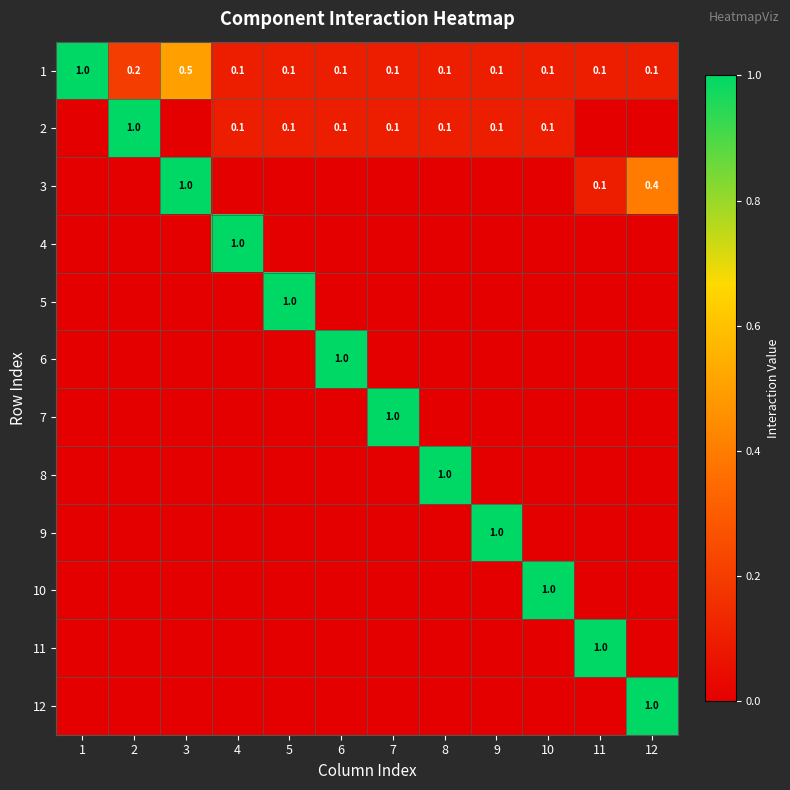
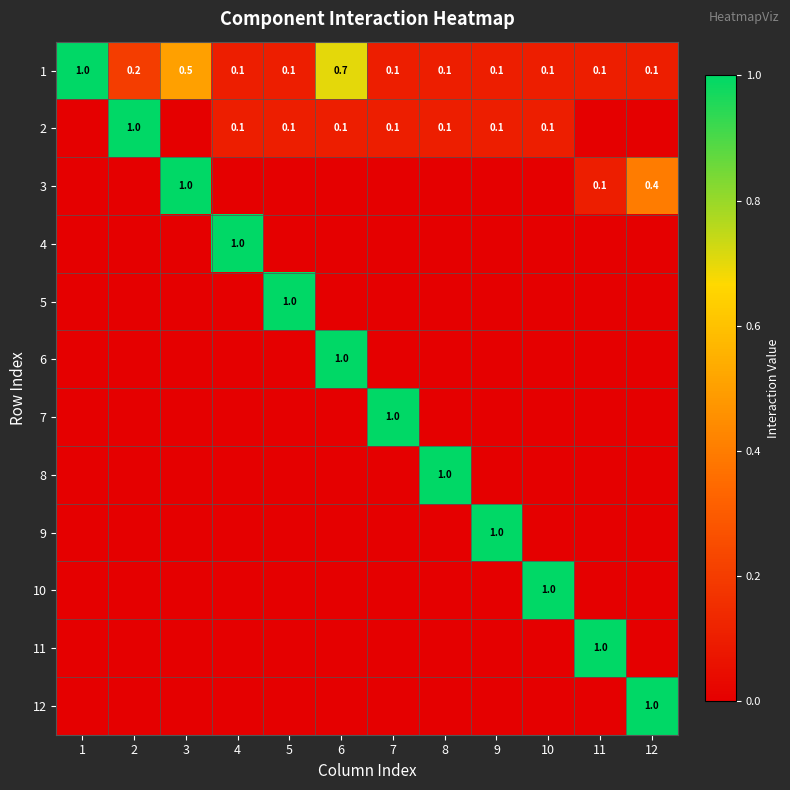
  {
    "1": {
      "1": 1.0,
      "2": 0.2,
      "3": 0.5,
      "4": 0.1,
      "5": 0.1,
-     "6": 0.1,
+     "6": 0.7,
      "7": 0.1,
      "8": 0.1,
      "9": 0.1,
      "10": 0.1,
      "11": 0.1,
      "12": 0.1
    },
    "2": {
      "2": 1.0,
      "4": 0.1,
      "5": 0.1,
      "6": 0.1,
      "7": 0.1,
      "8": 0.1,
      "9": 0.1,
      "10": 0.1
    },
    "3": {
      "3": 1.0,
      "11": 0.1,
      "12": 0.4
    },
    "4": {
      "4": 1.0
    },
    "5": {
      "5": 1.0
    },
    "6": {
      "6": 1.0
    },
    "7": {
      "7": 1.0
    },
    "8": {
      "8": 1.0
    },
    "9": {
      "9": 1.0
    },
    "10": {
      "10": 1.0
    },
    "11": {
      "11": 1.0
    },
    "12": {
      "12": 1.0
    }
  }
